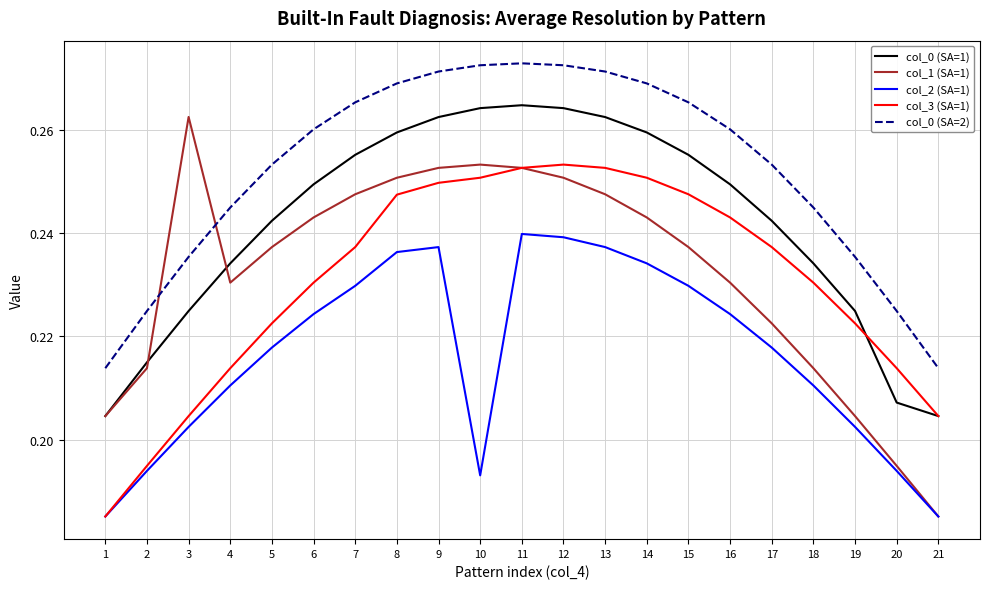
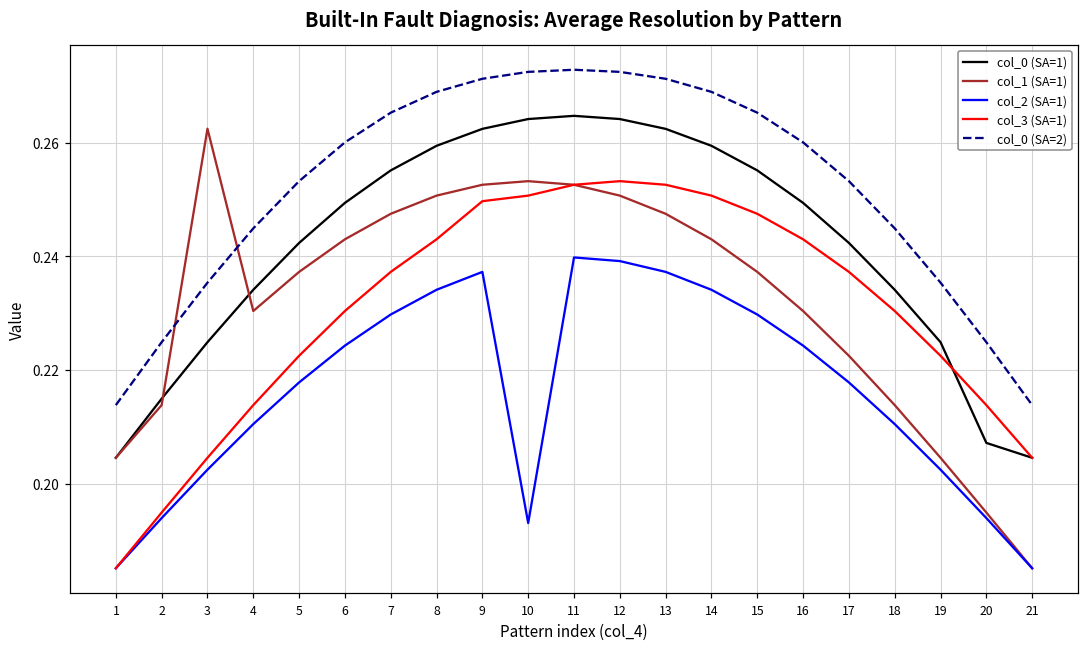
  {
    "col_0 (SA=1)": {
      "2": 0.215,
      "3": 0.225,
      "4": 0.234,
      "5": 0.242,
      "6": 0.249,
      "7": 0.255,
      "8": 0.259,
      "9": 0.262,
      "10": 0.264,
      "11": 0.265,
      "12": 0.264,
      "13": 0.262,
      "14": 0.259,
      "15": 0.255,
      "16": 0.249,
      "17": 0.242,
      "18": 0.234,
      "19": 0.225,
      "20": 0.207
    },
    "col_1 (SA=1)": {
      "2": 0.214,
      "3": 0.262,
      "4": 0.230,
      "5": 0.237,
      "6": 0.243,
      "7": 0.247,
      "8": 0.251,
      "9": 0.253,
      "10": 0.253,
      "12": 0.251,
      "13": 0.247,
      "14": 0.243,
      "15": 0.237,
      "16": 0.230,
      "17": 0.222,
      "18": 0.214,
      "19": 0.205,
      "20": 0.195
    },
    "col_2 (SA=1)": {
      "2": 0.194,
      "3": 0.202,
      "4": 0.210,
      "5": 0.218,
      "6": 0.224,
      "7": 0.230,
-     "8": 0.236,
+     "8": 0.234,
      "9": 0.237,
      "10": 0.193,
      "11": 0.240,
      "12": 0.239,
      "13": 0.237,
      "14": 0.234,
      "15": 0.230,
      "16": 0.224,
      "17": 0.218,
      "18": 0.210,
      "19": 0.202,
      "20": 0.194
    },
    "col_3 (SA=1)": {
      "2": 0.195,
      "3": 0.205,
      "4": 0.214,
      "5": 0.222,
      "6": 0.230,
      "7": 0.237,
-     "8": 0.247,
+     "8": 0.243,
      "9": 0.250,
      "10": 0.251,
      "12": 0.253,
      "13": 0.253,
      "14": 0.251,
      "15": 0.247,
      "16": 0.243,
      "17": 0.237,
      "18": 0.230,
      "19": 0.222,
      "20": 0.214
    },
    "col_0 (SA=2)": {
      "1": 0.214,
      "2": 0.225,
      "3": 0.235,
      "4": 0.245,
      "5": 0.253,
      "6": 0.260,
      "7": 0.265,
      "8": 0.269,
      "9": 0.271,
      "10": 0.272,
      "11": 0.273,
      "12": 0.272,
      "13": 0.271,
      "14": 0.269,
      "15": 0.265,
      "16": 0.260,
      "17": 0.253,
      "18": 0.245,
      "19": 0.235,
      "20": 0.225,
      "21": 0.214
    }
  }
